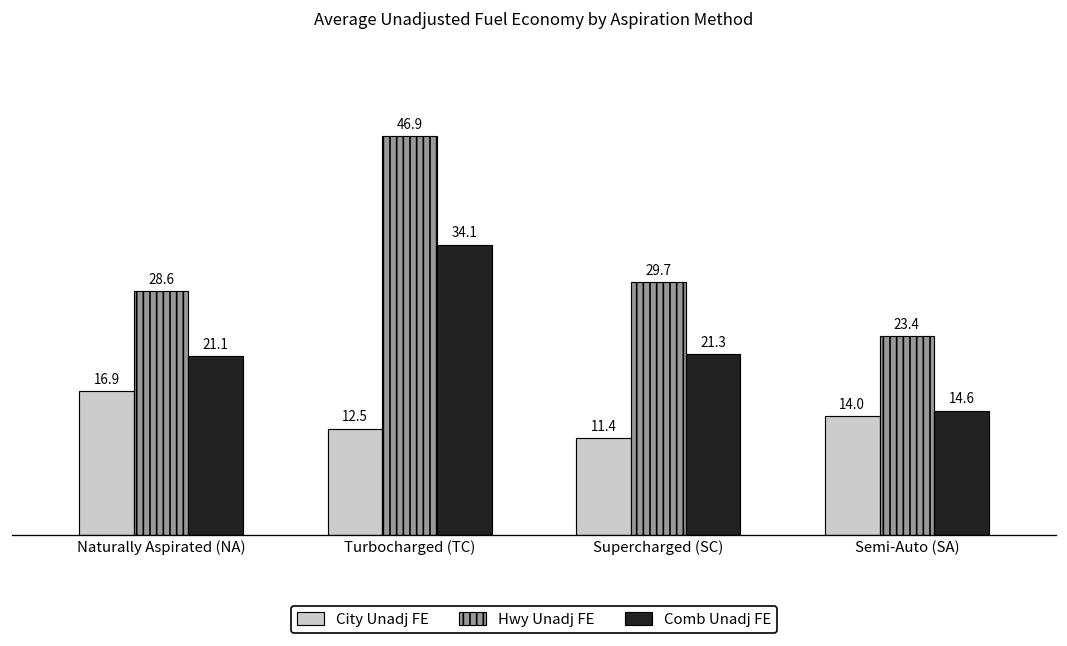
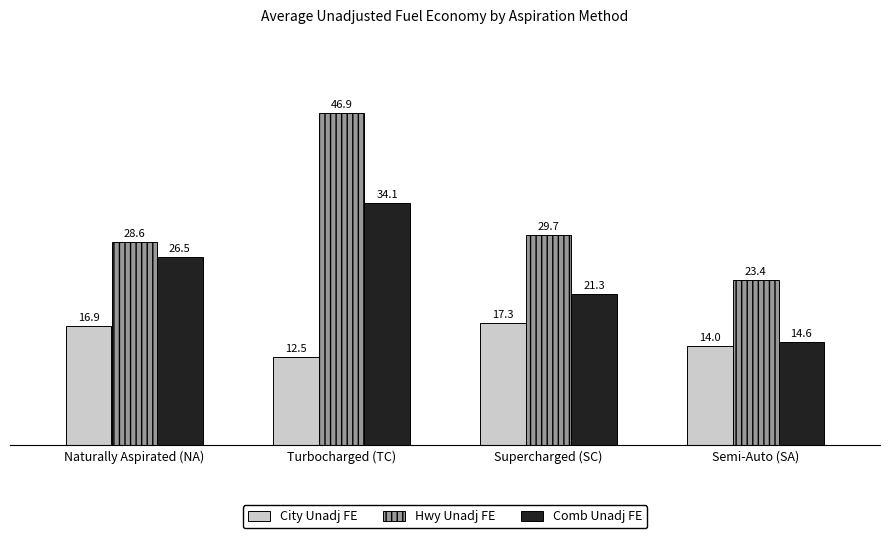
  {
    "City Unadj FE": {
      "Naturally Aspirated (NA)": 16.9,
      "Turbocharged (TC)": 12.5,
-     "Supercharged (SC)": 11.4,
+     "Supercharged (SC)": 17.3,
      "Semi-Auto (SA)": 14.0
    },
    "Hwy Unadj FE": {
      "Naturally Aspirated (NA)": 28.6,
      "Turbocharged (TC)": 46.9,
      "Supercharged (SC)": 29.7,
      "Semi-Auto (SA)": 23.4
    },
    "Comb Unadj FE": {
-     "Naturally Aspirated (NA)": 21.1,
+     "Naturally Aspirated (NA)": 26.5,
      "Turbocharged (TC)": 34.1,
      "Supercharged (SC)": 21.3,
      "Semi-Auto (SA)": 14.6
    }
  }
